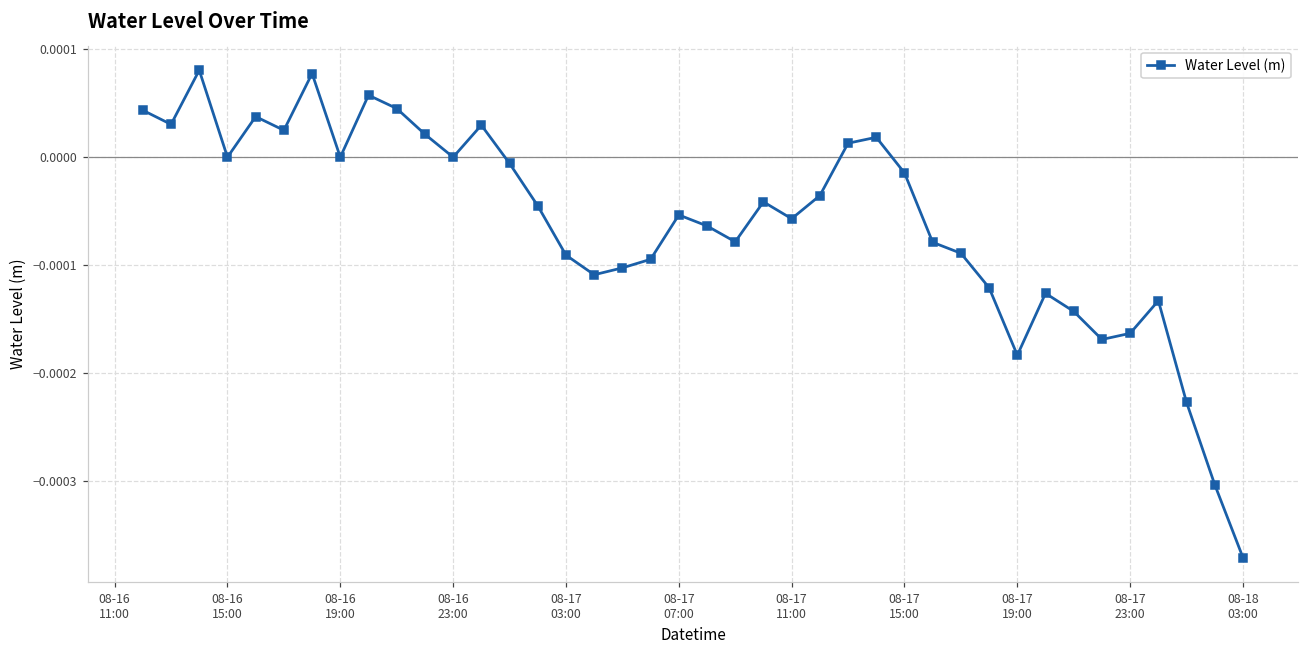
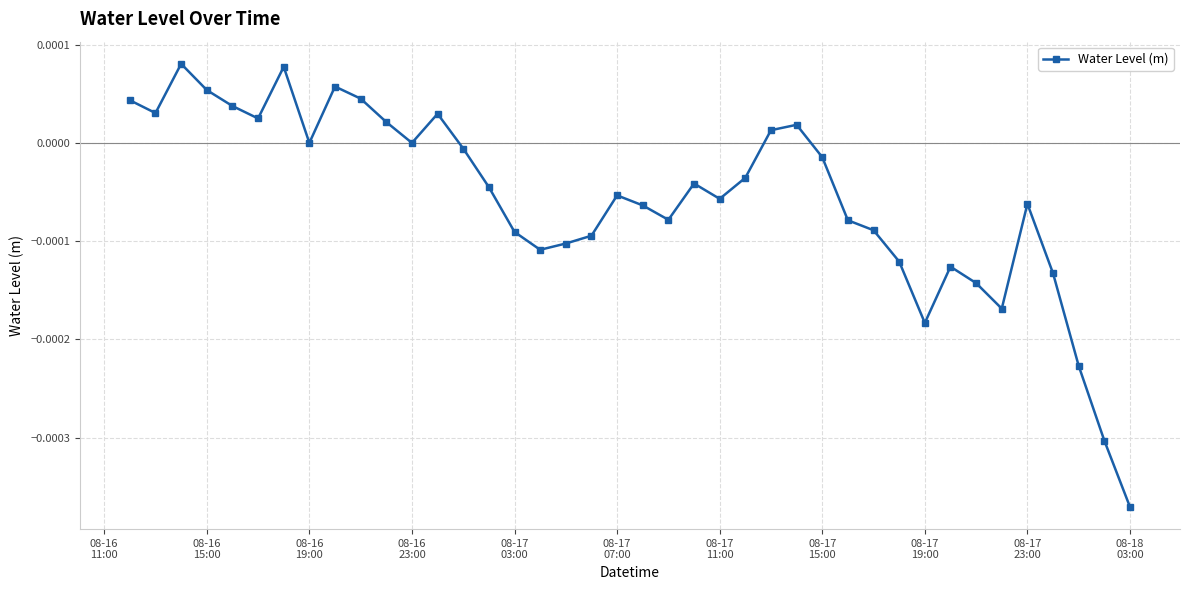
  {
-   "08-16 15:00": 0.0000,
+   "08-16 15:00": 0.0001,
    "08-16 19:00": 0.00000,
    "08-16 23:00": 0.00000,
    "08-17 03:00": -0.00009,
    "08-17 07:00": -0.00005,
    "08-17 11:00": -0.00006,
    "08-17 15:00": -0.00001,
    "08-17 19:00": -0.00018,
-   "08-17 23:00": -0.00016,
+   "08-17 23:00": -0.00006,
    "08-18 03:00": -0.00037
  }
